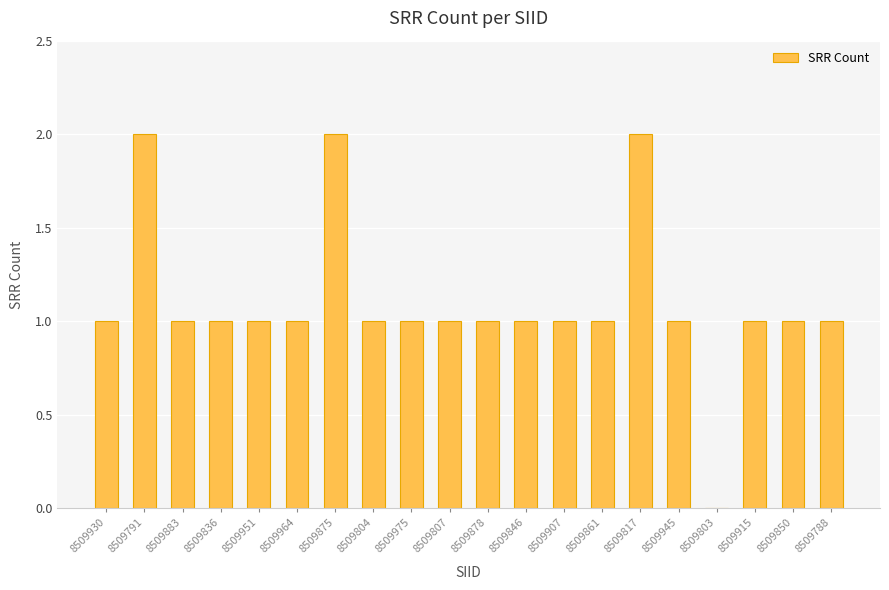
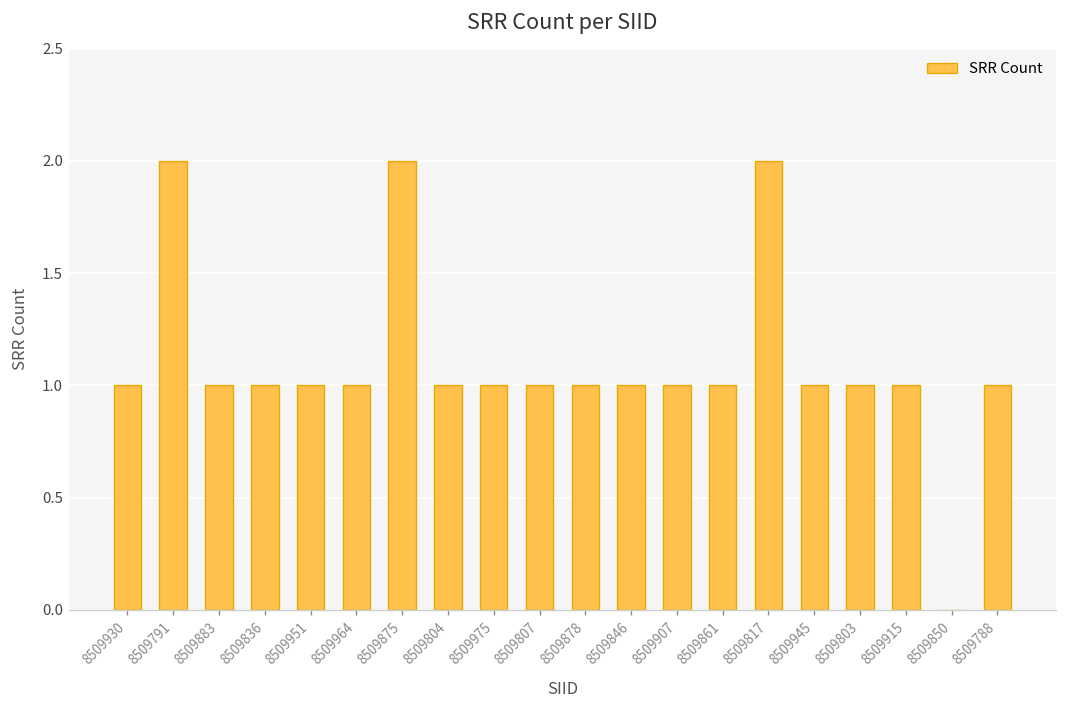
  {
    "8509930": 1,
    "8509791": 2,
    "8509883": 1,
    "8509836": 1,
    "8509951": 1,
    "8509964": 1,
    "8509875": 2,
    "8509804": 1,
    "8509975": 1,
    "8509807": 1,
    "8509878": 1,
    "8509846": 1,
    "8509907": 1,
    "8509861": 1,
    "8509817": 2,
    "8509945": 1,
-   "8509803": 0,
+   "8509803": 1,
    "8509915": 1,
-   "8509850": 1,
+   "8509850": 0,
    "8509788": 1
  }
